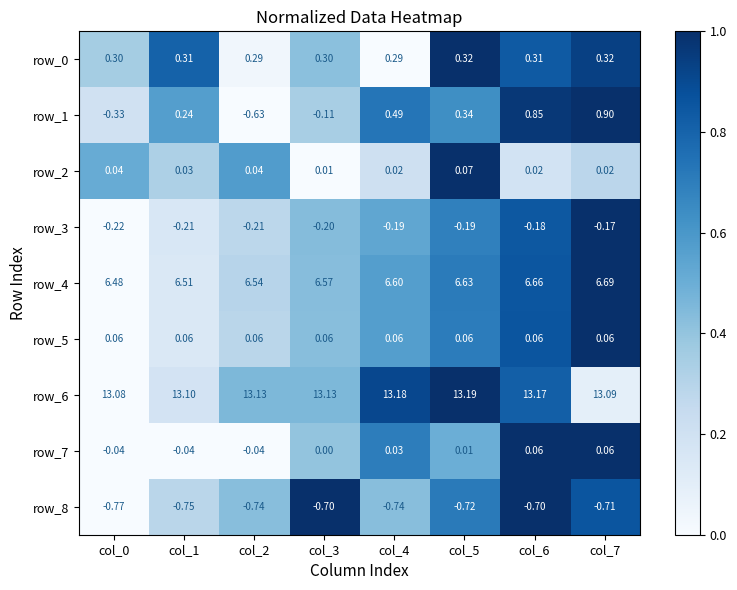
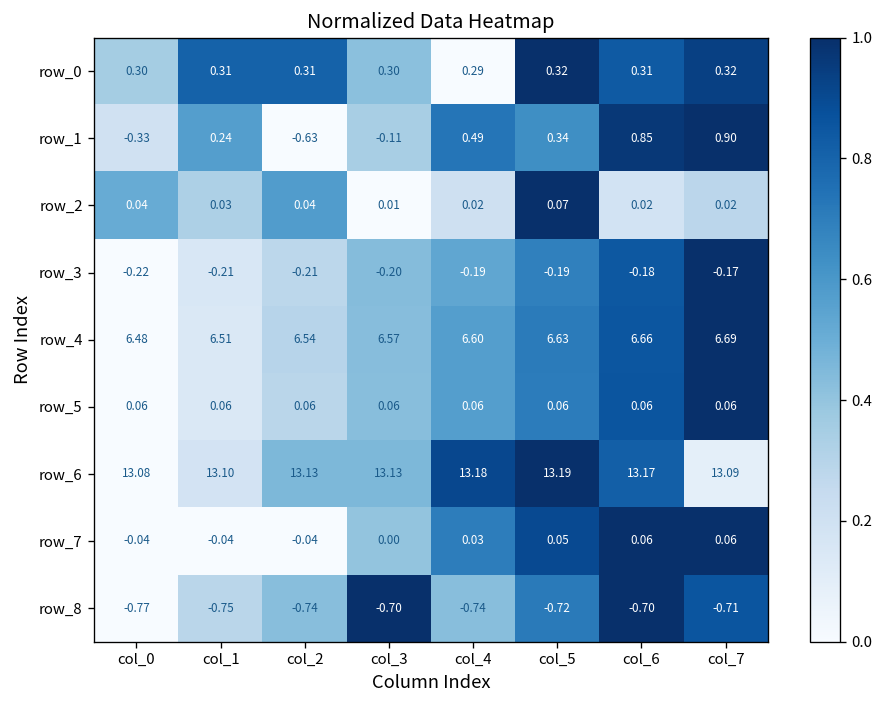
  {
    "row_0": {
      "col_0": 0.30,
      "col_1": 0.31,
-     "col_2": 0.29,
+     "col_2": 0.31,
      "col_3": 0.30,
      "col_4": 0.29,
      "col_5": 0.32,
      "col_6": 0.31,
      "col_7": 0.32
    },
    "row_1": {
      "col_0": -0.33,
      "col_1": 0.24,
      "col_2": -0.63,
      "col_3": -0.11,
      "col_4": 0.49,
      "col_5": 0.34,
      "col_6": 0.85,
      "col_7": 0.90
    },
    "row_2": {
      "col_0": 0.04,
      "col_1": 0.03,
      "col_2": 0.04,
      "col_3": 0.01,
      "col_4": 0.02,
      "col_5": 0.07,
      "col_6": 0.02,
      "col_7": 0.02
    },
    "row_3": {
      "col_0": -0.22,
      "col_1": -0.21,
      "col_2": -0.21,
      "col_3": -0.20,
      "col_4": -0.19,
      "col_5": -0.19,
      "col_6": -0.18,
      "col_7": -0.17
    },
    "row_4": {
      "col_0": 6.48,
      "col_1": 6.51,
      "col_2": 6.54,
      "col_3": 6.57,
      "col_4": 6.60,
      "col_5": 6.63,
      "col_6": 6.66,
      "col_7": 6.69
    },
    "row_5": {
      "col_0": 0.06,
      "col_1": 0.06,
      "col_2": 0.06,
      "col_3": 0.06,
      "col_4": 0.06,
      "col_5": 0.06,
      "col_6": 0.06,
      "col_7": 0.06
    },
    "row_6": {
      "col_0": 13.08,
      "col_1": 13.10,
      "col_2": 13.13,
      "col_3": 13.13,
      "col_4": 13.18,
      "col_5": 13.19,
      "col_6": 13.17,
      "col_7": 13.09
    },
    "row_7": {
      "col_0": -0.04,
      "col_1": -0.04,
      "col_2": -0.04,
      "col_3": 0.00,
      "col_4": 0.03,
-     "col_5": 0.01,
+     "col_5": 0.05,
      "col_6": 0.06,
      "col_7": 0.06
    },
    "row_8": {
      "col_0": -0.77,
      "col_1": -0.75,
      "col_2": -0.74,
      "col_3": -0.70,
      "col_4": -0.74,
      "col_5": -0.72,
      "col_6": -0.70,
      "col_7": -0.71
    }
  }
